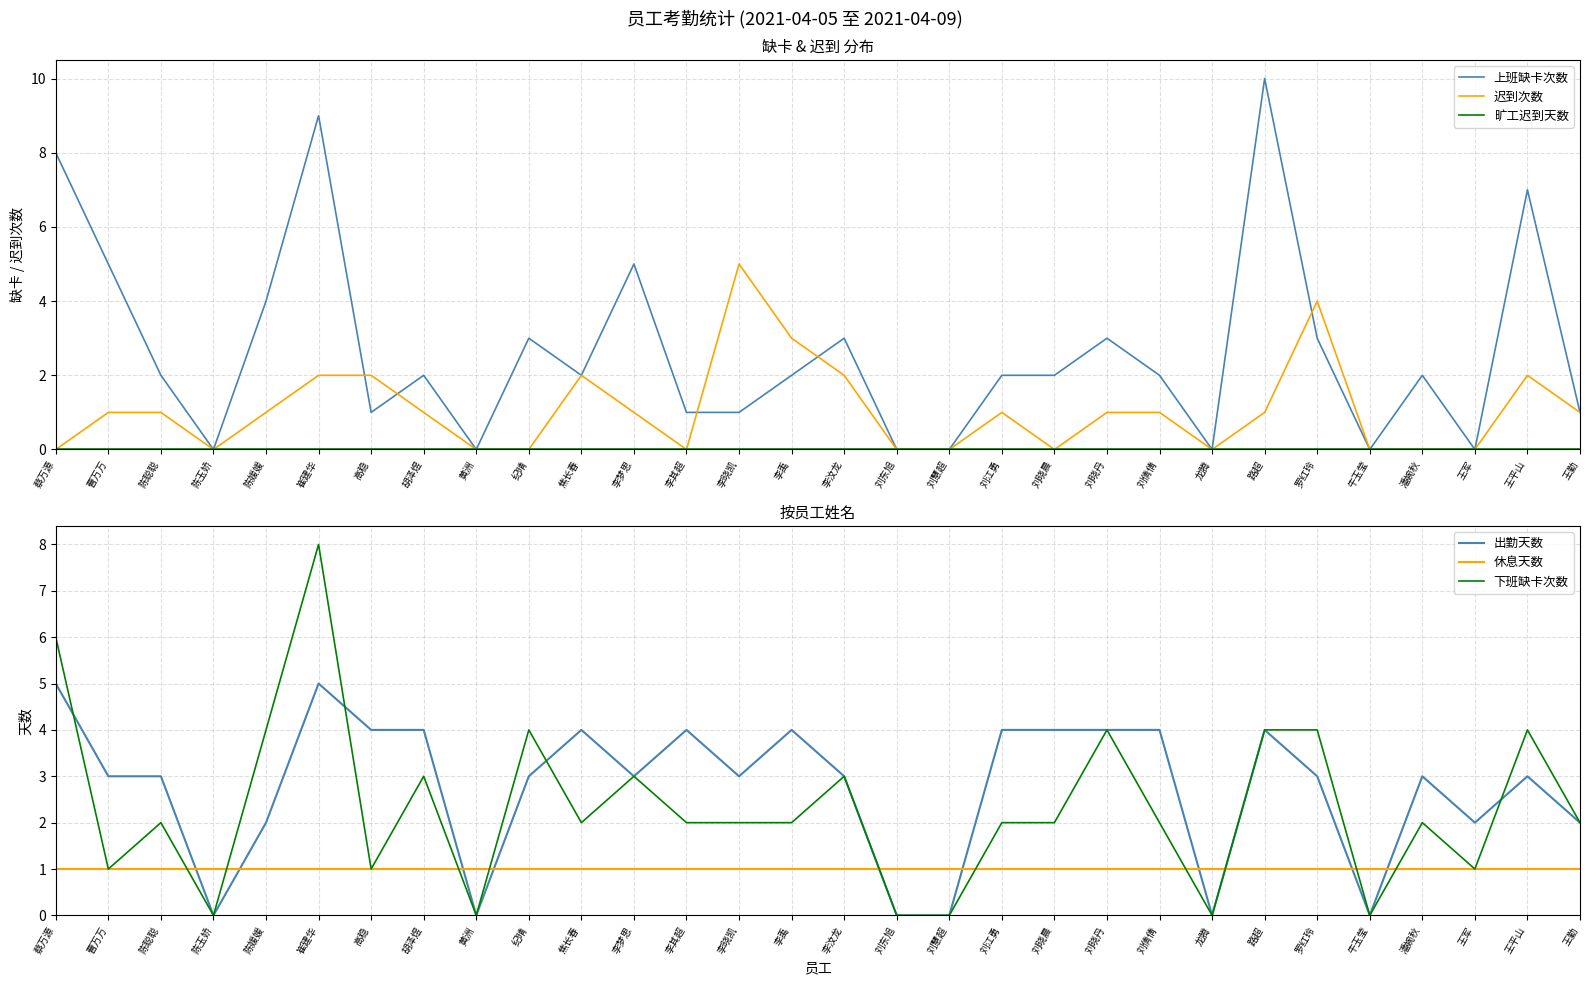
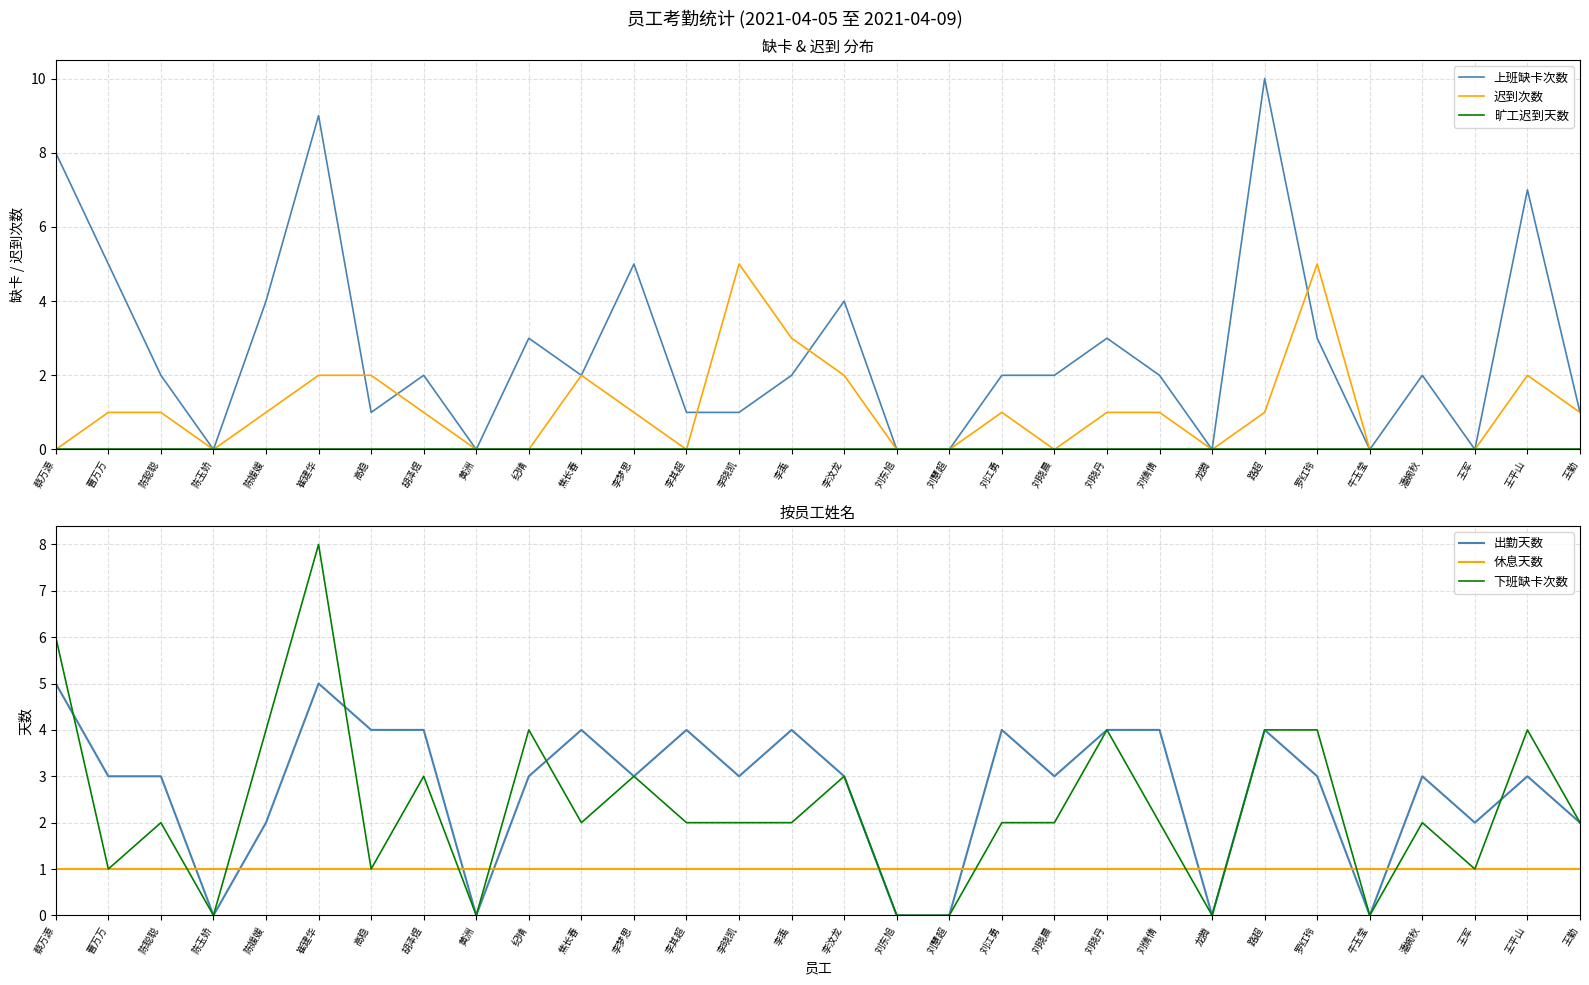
  {
    "缺卡 & 迟到 分布": {
      "上班缺卡次数": {
        "蔡万源": 8,
        "曹万万": 5,
        "陈聪聪": 2,
        "陈媛媛": 4,
        "崔建华": 9,
        "高稳": 1,
        "胡泽煜": 2,
        "纪晴": 3,
        "李梦思": 5,
        "李其超": 1,
        "李晓凯": 1,
        "李禹": 2,
-       "李汶龙": 3,
+       "李汶龙": 4,
        "刘江勇": 2,
        "刘晓晨": 2,
        "刘晓丹": 3,
        "刘倩倩": 2,
        "路超": 10,
        "罗红玲": 3,
        "潘婉秋": 2,
        "王平山": 7
      },
      "迟到次数": {
        "曹万万": 1,
        "陈聪聪": 1,
        "陈媛媛": 1,
        "崔建华": 2,
        "高稳": 2,
        "胡泽煜": 1,
        "李梦思": 1,
        "李晓凯": 5,
        "李禹": 3,
        "李汶龙": 2,
        "刘江勇": 1,
        "刘晓丹": 1,
        "刘倩倩": 1,
        "路超": 1,
-       "罗红玲": 4,
+       "罗红玲": 5,
        "王平山": 2
      },
      "旷工迟到天数": {
        "曹万万": 0,
        "陈聪聪": 0,
        "陈媛媛": 0,
        "崔建华": 0,
        "高稳": 0,
        "胡泽煜": 0,
        "焦长春": 0,
        "李梦思": 0,
        "李晓凯": 0,
        "李禹": 0,
        "李汶龙": 0,
        "刘江勇": 0,
        "刘晓丹": 0,
        "刘倩倩": 0,
        "路超": 0,
        "罗红玲": 0,
        "王平山": 0,
        "王勤": 0
      }
    },
    "按员工姓名": {
      "出勤天数": {
        "蔡万源": 5,
        "曹万万": 3,
        "陈聪聪": 3,
        "陈媛媛": 2,
        "崔建华": 5,
        "高稳": 4,
        "胡泽煜": 4,
        "纪晴": 3,
        "焦长春": 4,
        "李其超": 4,
        "李晓凯": 3,
        "李禹": 4,
        "刘江勇": 4,
-       "刘晓晨": 4,
+       "刘晓晨": 3,
        "刘倩倩": 4,
        "罗红玲": 3,
        "潘婉秋": 3,
        "王军": 2,
        "王平山": 3
      },
      "休息天数": {
        "蔡万源": 1,
        "陈聪聪": 1,
        "陈玉娇": 1,
        "陈媛媛": 1,
        "崔建华": 1,
        "胡泽煜": 1,
        "黄洲": 1,
        "纪晴": 1,
        "焦长春": 1,
        "李梦思": 1,
        "李其超": 1,
        "李晓凯": 1,
        "李禹": 1,
        "李汶龙": 1,
        "刘东旭": 1,
        "刘慧超": 1,
        "刘江勇": 1,
        "刘晓晨": 1,
        "刘晓丹": 1,
        "刘倩倩": 1,
        "龙腾": 1,
        "路超": 1,
        "罗红玲": 1,
        "牛玉莹": 1,
        "潘婉秋": 1,
        "王平山": 1,
        "王勤": 1
      },
      "下班缺卡次数": {
        "蔡万源": 6,
        "陈聪聪": 2,
        "陈媛媛": 4,
        "崔建华": 8,
        "胡泽煜": 3,
        "纪晴": 4,
        "焦长春": 2,
        "李其超": 2,
        "李晓凯": 2,
        "李禹": 2,
        "刘江勇": 2,
        "刘晓晨": 2,
        "刘倩倩": 2,
        "罗红玲": 4,
        "潘婉秋": 2,
        "王平山": 4
      }
    }
  }
